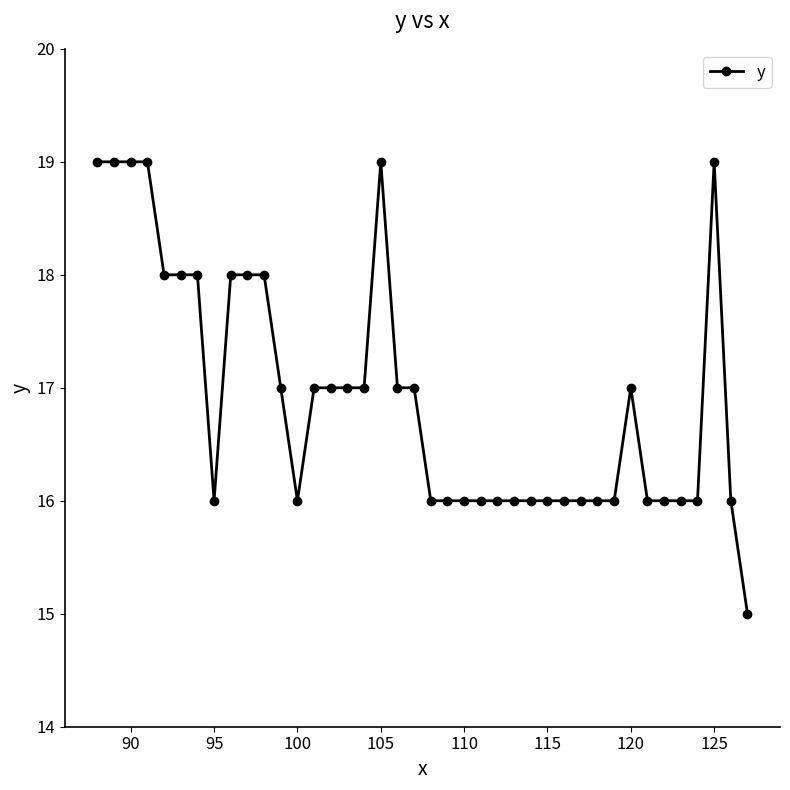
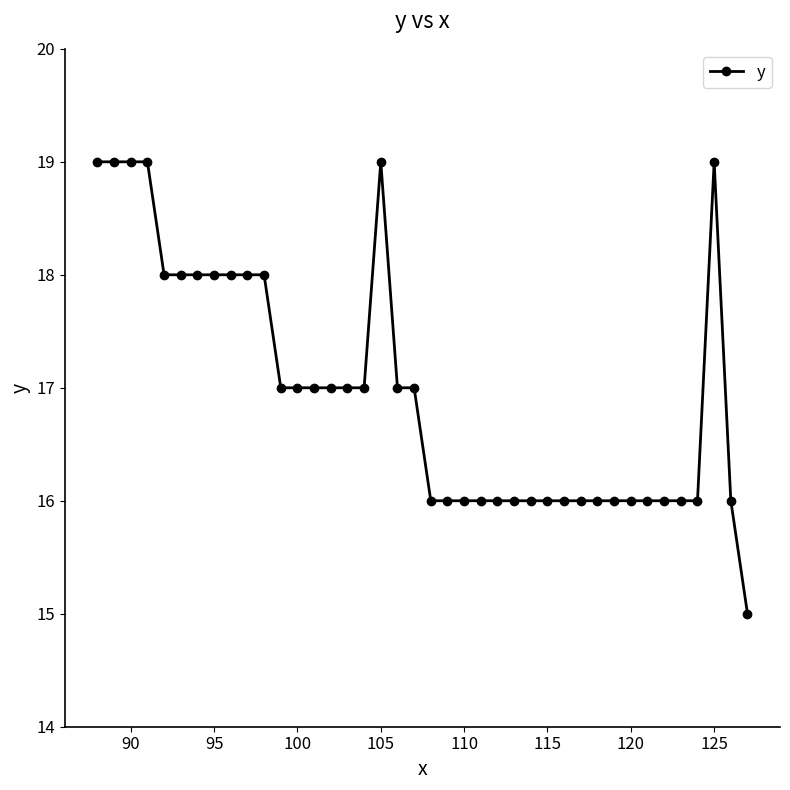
  {
    "90": 19,
-   "95": 16,
-   "100": 16,
+   "95": 18,
+   "100": 17,
    "105": 19,
    "110": 16,
    "115": 16,
-   "120": 17,
+   "120": 16,
    "125": 19
  }
